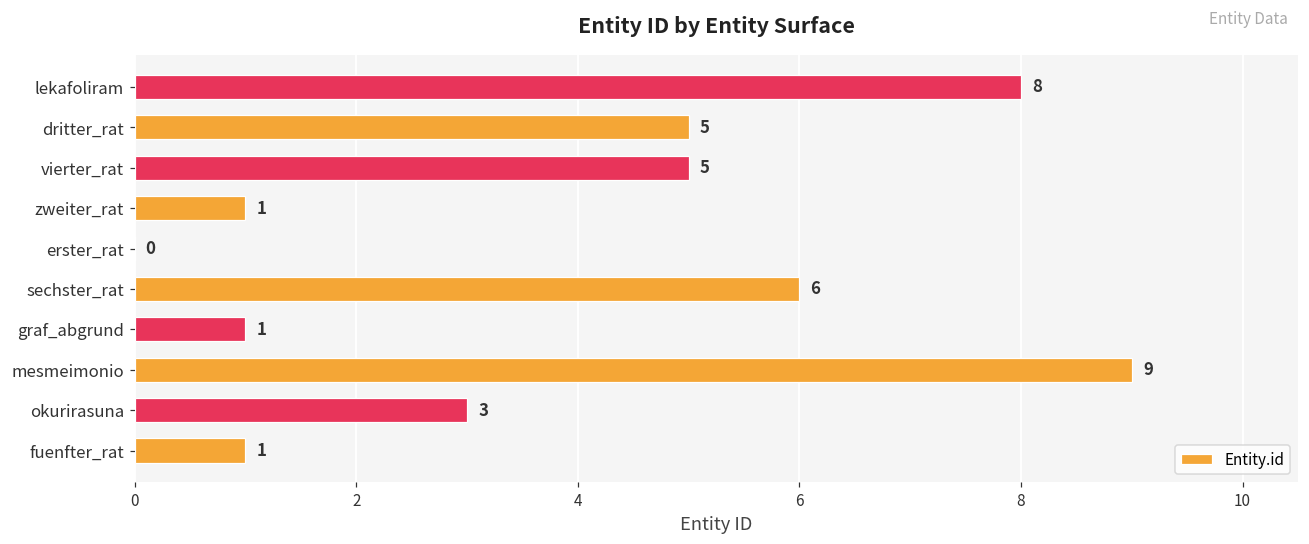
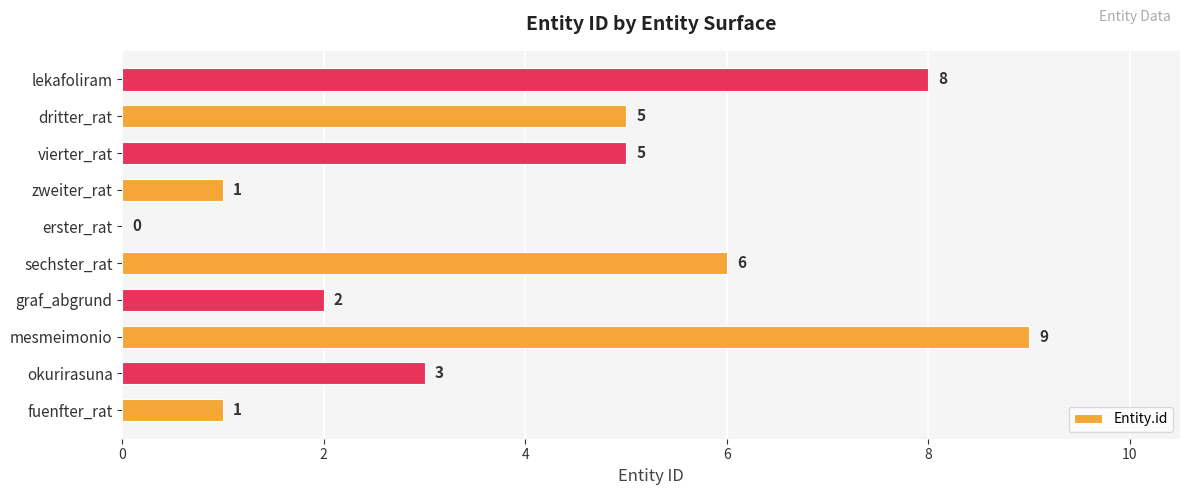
  {
    "lekafoliram": 8,
    "dritter_rat": 5,
    "vierter_rat": 5,
    "zweiter_rat": 1,
    "erster_rat": 0,
    "sechster_rat": 6,
-   "graf_abgrund": 1,
+   "graf_abgrund": 2,
    "mesmeimonio": 9,
    "okurirasuna": 3,
    "fuenfter_rat": 1
  }
